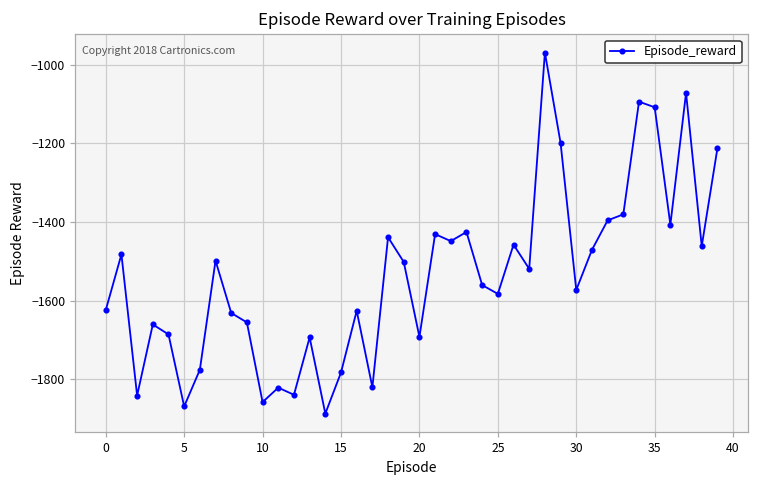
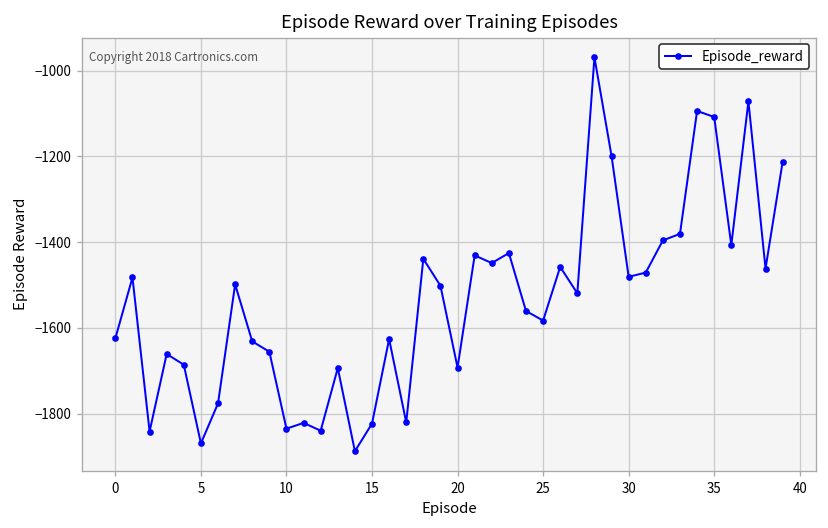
  {
    "0": -1620,
    "5": -1870,
-   "10": -1860,
-   "15": -1780,
+   "10": -1830,
+   "15": -1820,
    "20": -1690,
    "25": -1580,
-   "30": -1570,
+   "30": -1480,
    "35": -1110
  }
